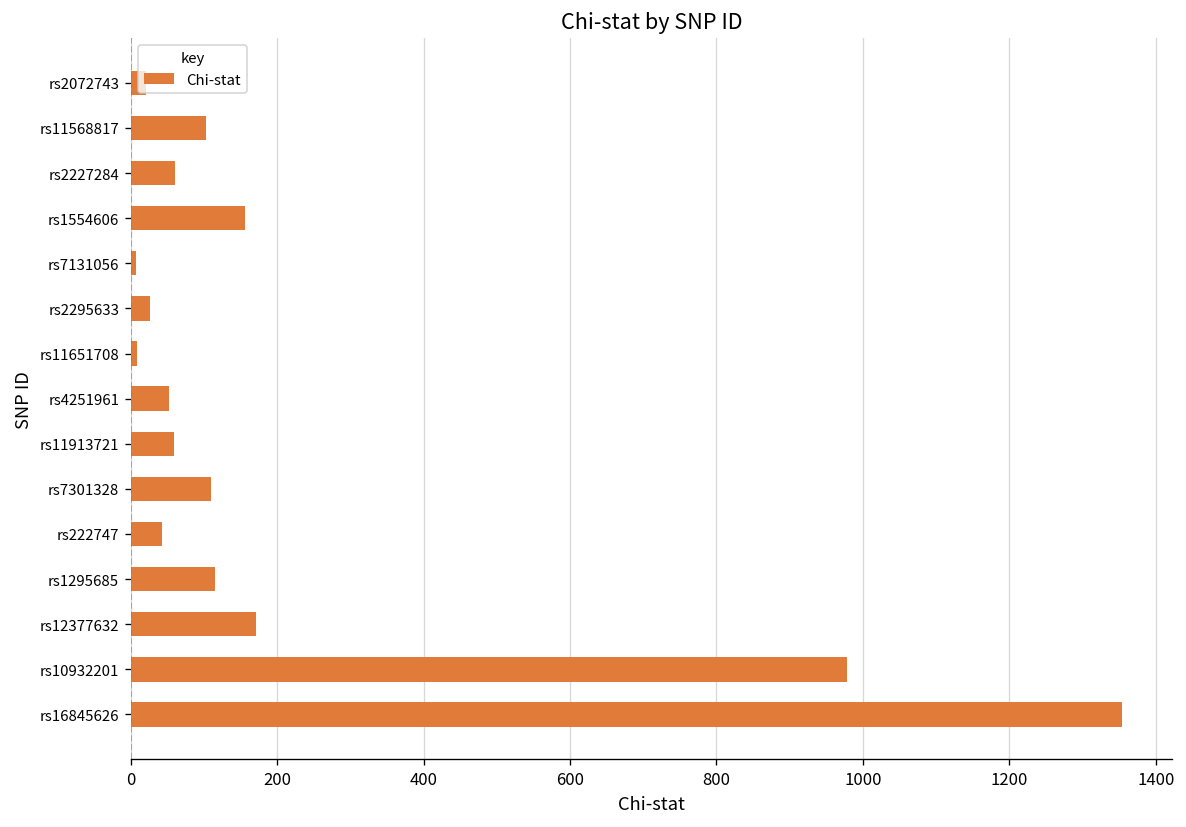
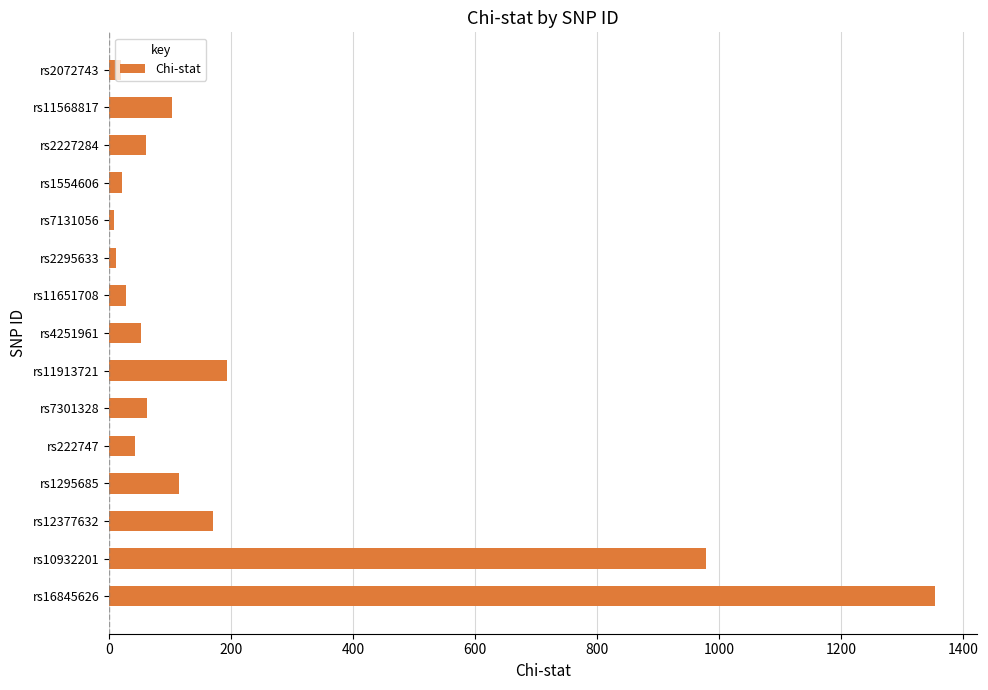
  {
    "rs11568817": 100,
    "rs2227284": 60,
-   "rs1554606": 160,
+   "rs1554606": 20,
    "rs7131056": 10,
-   "rs2295633": 30,
-   "rs11651708": 10,
+   "rs2295633": 10,
+   "rs11651708": 30,
    "rs4251961": 50,
-   "rs11913721": 60,
-   "rs7301328": 110,
+   "rs11913721": 190,
+   "rs7301328": 60,
    "rs222747": 40,
    "rs1295685": 110,
    "rs12377632": 170,
    "rs10932201": 980,
    "rs16845626": 1350
  }
